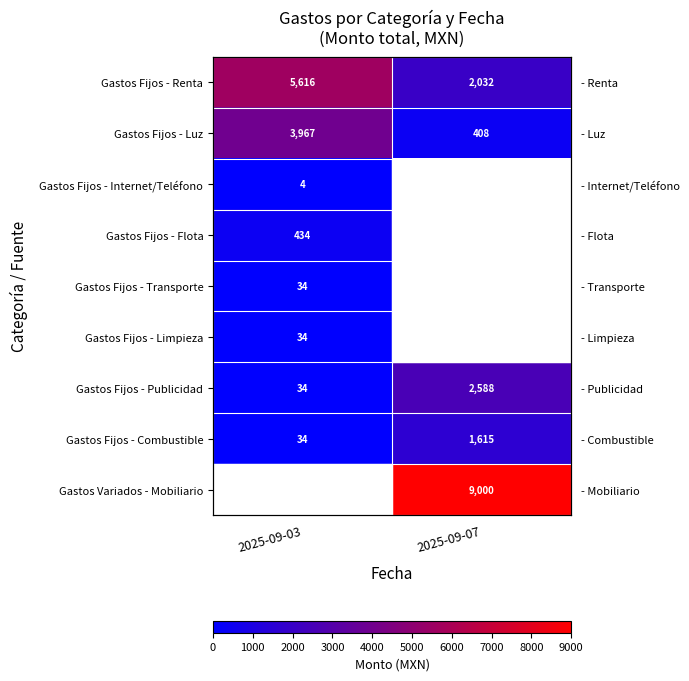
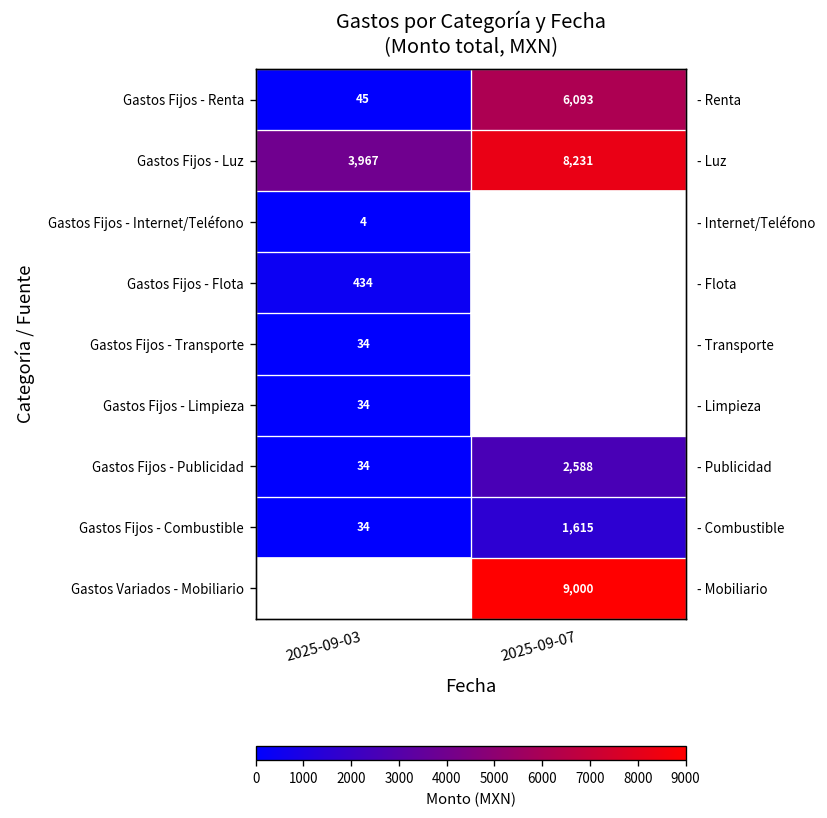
  {
    "Gastos Fijos - Renta": {
-     "2025-09-03": "5,616",
-     "2025-09-07": "2,032"
+     "2025-09-03": "45",
+     "2025-09-07": "6,093"
    },
    "Gastos Fijos - Luz": {
      "2025-09-03": "3,967",
-     "2025-09-07": "408"
+     "2025-09-07": "8,231"
    },
    "Gastos Fijos - Internet/Teléfono": {
      "2025-09-03": "4"
    },
    "Gastos Fijos - Flota": {
      "2025-09-03": "434"
    },
    "Gastos Fijos - Transporte": {
      "2025-09-03": "34"
    },
    "Gastos Fijos - Limpieza": {
      "2025-09-03": "34"
    },
    "Gastos Fijos - Publicidad": {
      "2025-09-03": "34",
      "2025-09-07": "2,588"
    },
    "Gastos Fijos - Combustible": {
      "2025-09-03": "34",
      "2025-09-07": "1,615"
    },
    "Gastos Variados - Mobiliario": {
      "2025-09-07": "9,000"
    }
  }
